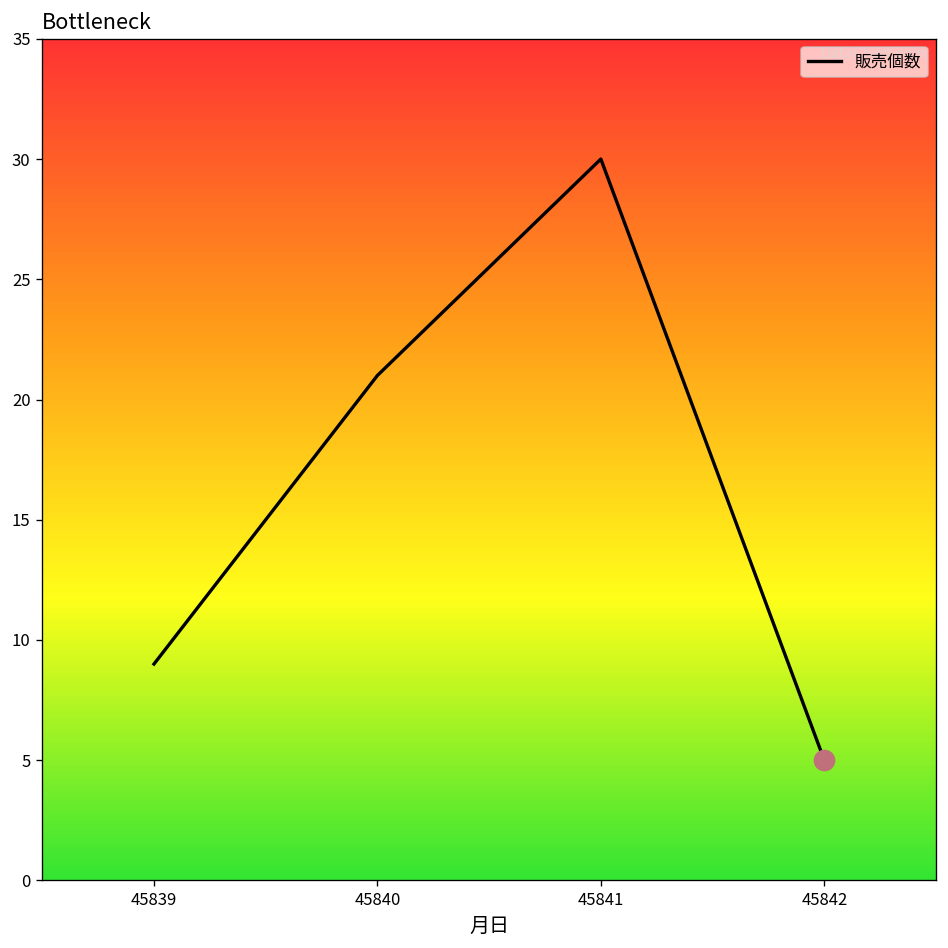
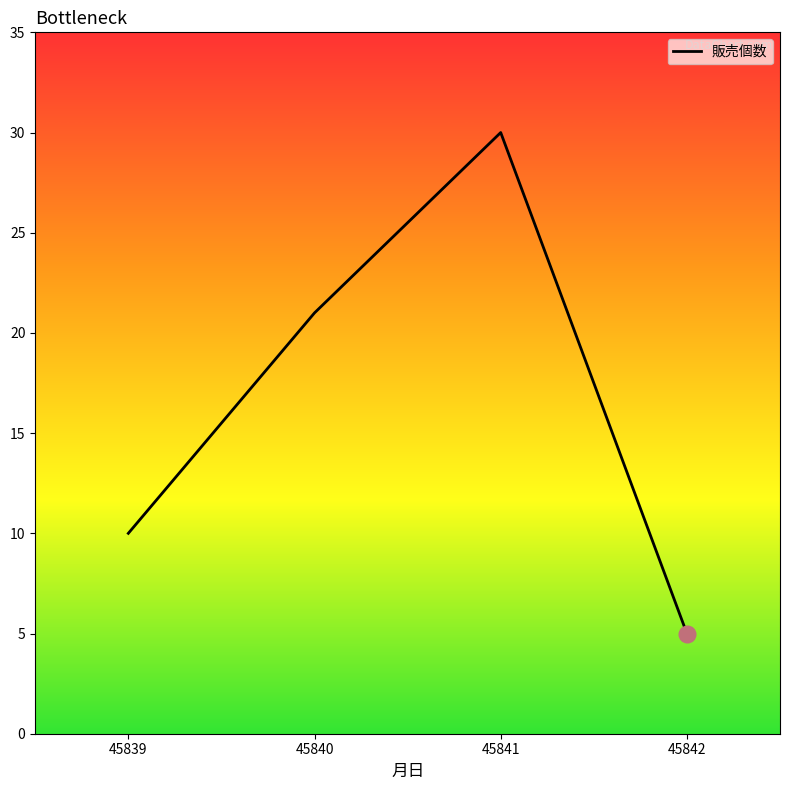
  {
    "販売個数": {
-     "45839": 9,
+     "45839": 10,
      "45840": 21,
      "45841": 30
    }
  }
